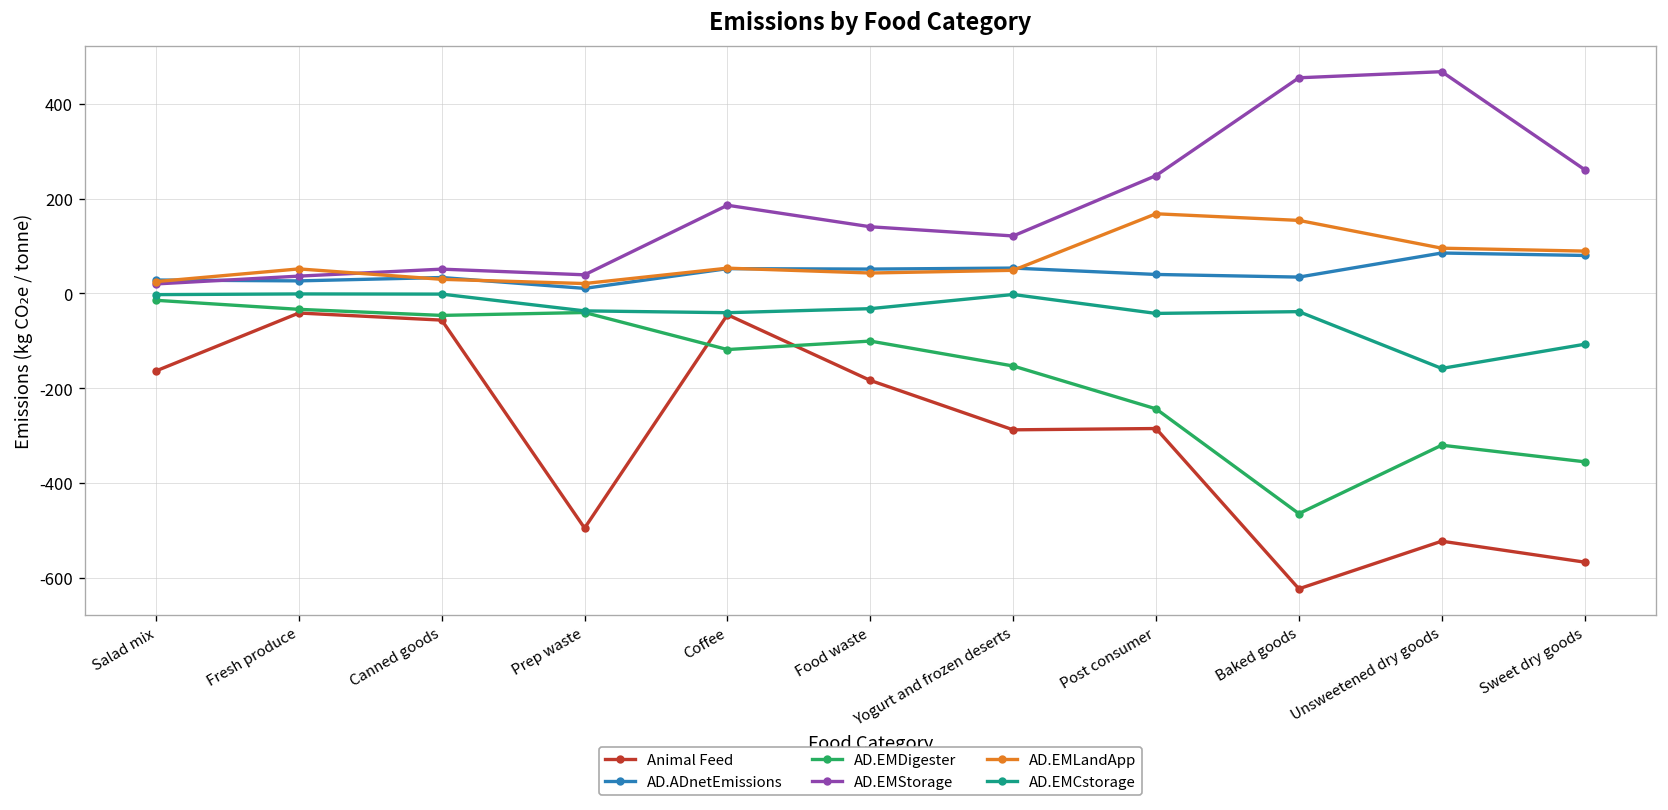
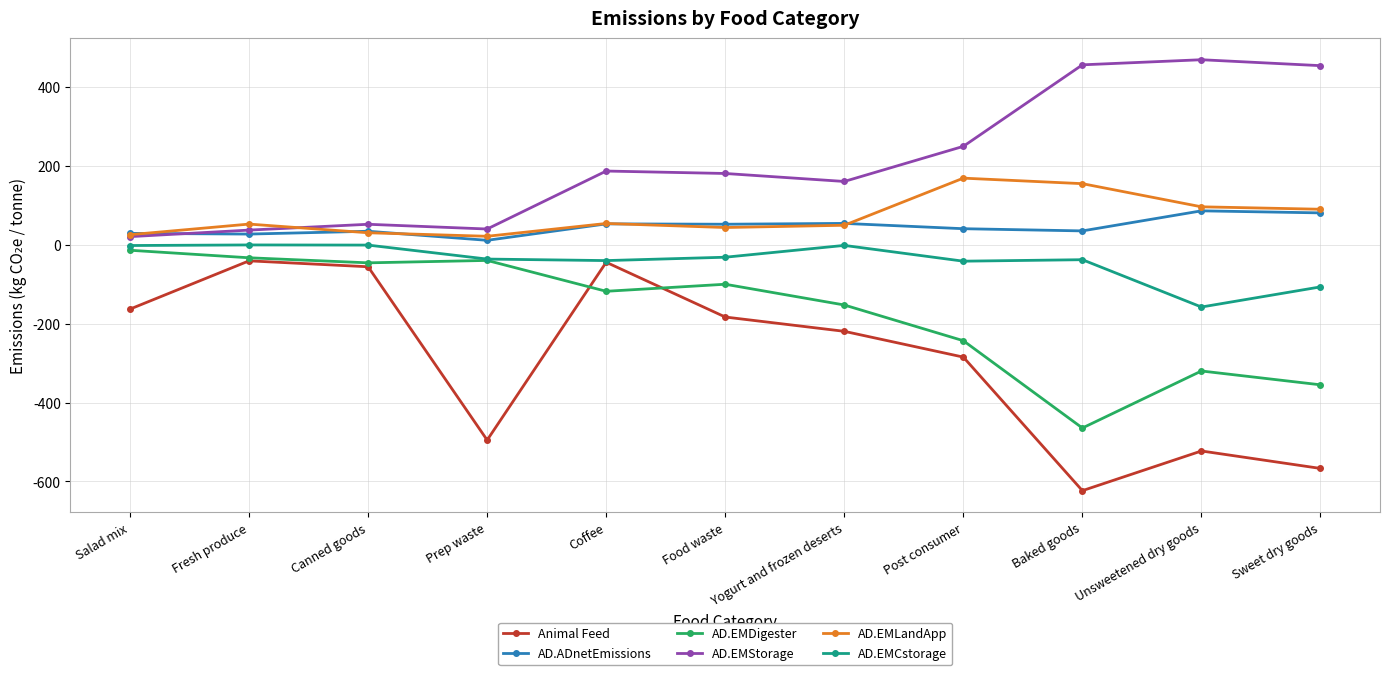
  {
    "Animal Feed": {
      "Salad mix": -160,
      "Fresh produce": -40,
      "Canned goods": -60,
      "Prep waste": -500,
      "Food waste": -180,
-     "Yogurt and frozen deserts": -290,
+     "Yogurt and frozen deserts": -220,
      "Post consumer": -280,
      "Baked goods": -620,
      "Unsweetened dry goods": -520,
      "Sweet dry goods": -570
    },
    "AD.ADnetEmissions": {
      "Fresh produce": 30,
      "Prep waste": 10,
      "Food waste": 50,
      "Post consumer": 40,
      "Baked goods": 30,
      "Unsweetened dry goods": 90,
      "Sweet dry goods": 80
    },
    "AD.EMStorage": {
      "Fresh produce": 40,
      "Canned goods": 50,
      "Prep waste": 40,
      "Coffee": 190,
-     "Food waste": 140,
-     "Yogurt and frozen deserts": 120,
+     "Food waste": 180,
+     "Yogurt and frozen deserts": 160,
      "Post consumer": 250,
      "Baked goods": 460,
      "Unsweetened dry goods": 470,
-     "Sweet dry goods": 260
+     "Sweet dry goods": 450
    },
    "AD.EMLandApp": {
      "Fresh produce": 50,
      "Prep waste": 20,
      "Food waste": 40,
      "Post consumer": 170,
      "Baked goods": 150,
      "Unsweetened dry goods": 100,
      "Sweet dry goods": 90
    }
  }
